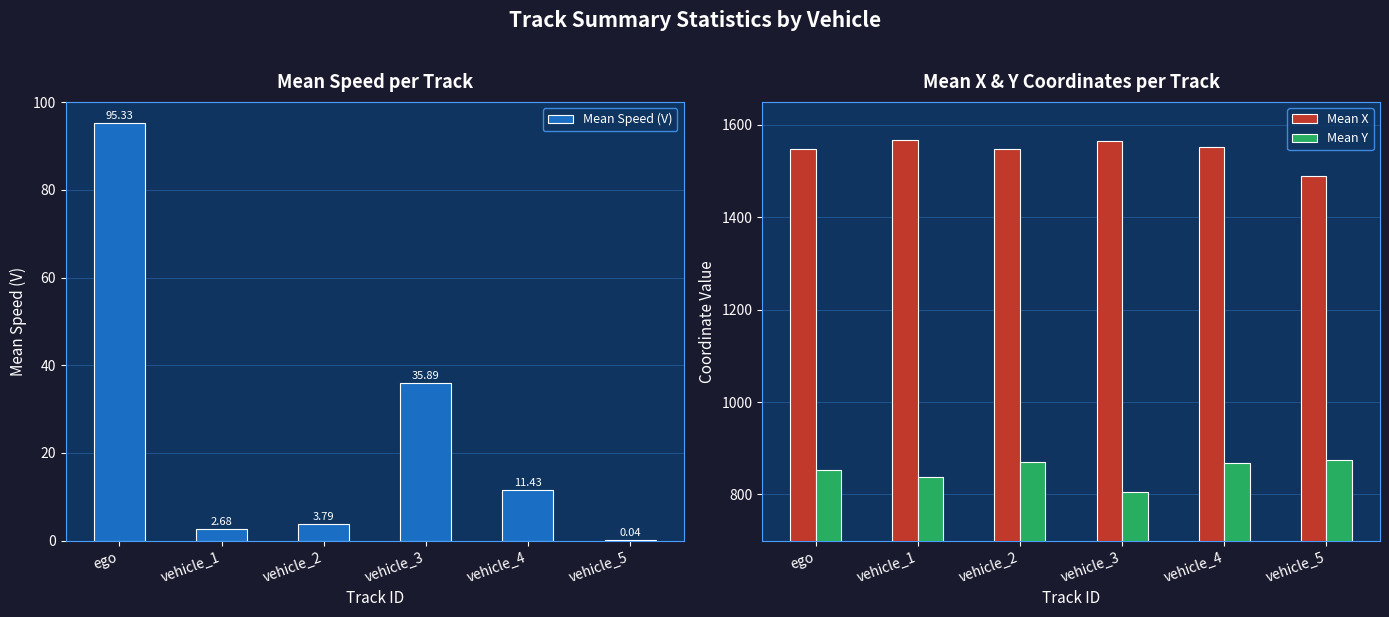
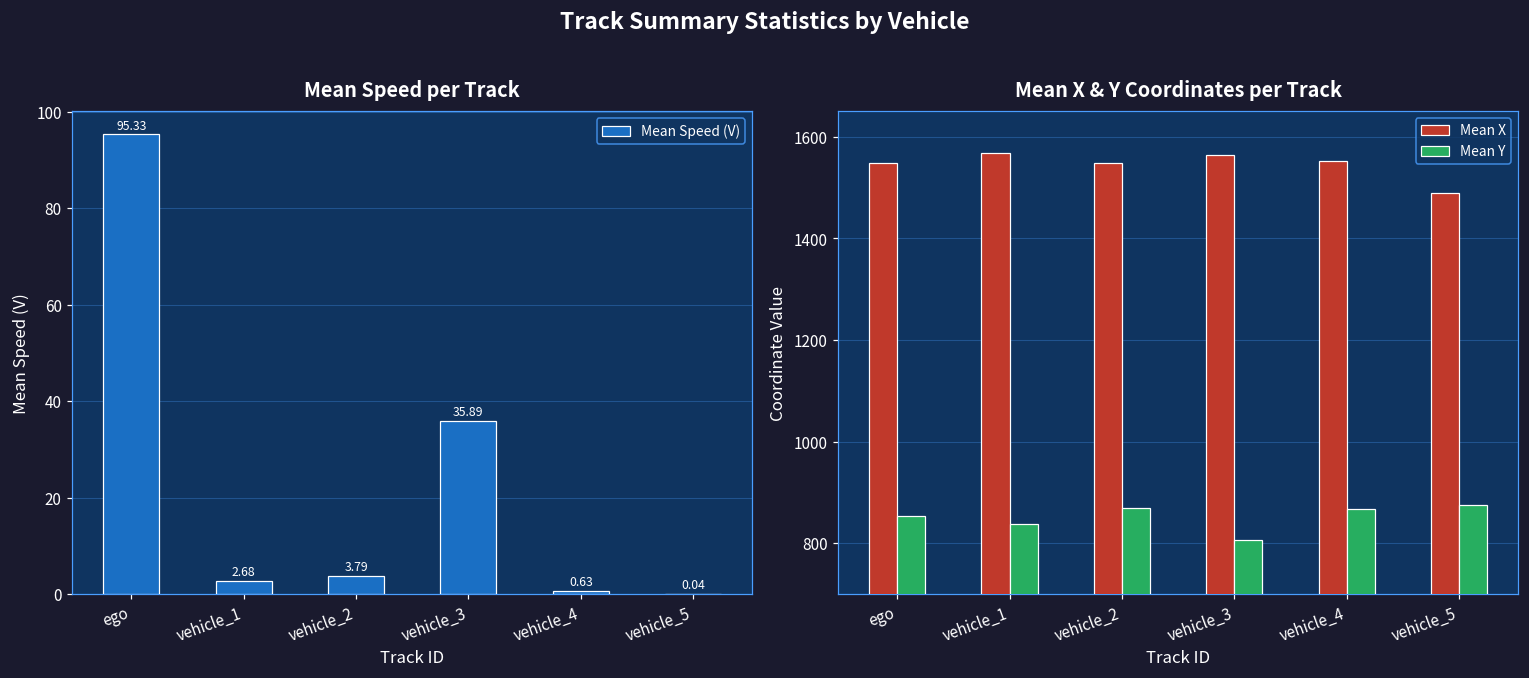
  {
    "Mean Speed per Track": {
      "ego": 95.33,
      "vehicle_1": 2.68,
      "vehicle_2": 3.79,
      "vehicle_3": 35.89,
-     "vehicle_4": 11.43,
+     "vehicle_4": 0.63,
      "vehicle_5": 0.04
    },
    "Mean X & Y Coordinates per Track": {
      "Mean X": {
        "ego": 1550,
        "vehicle_1": 1570,
        "vehicle_2": 1550,
        "vehicle_3": 1560,
        "vehicle_4": 1550,
        "vehicle_5": 1490
      },
      "Mean Y": {
        "ego": 850,
        "vehicle_1": 840,
        "vehicle_2": 870,
        "vehicle_3": 810,
        "vehicle_4": 870,
        "vehicle_5": 870
      }
    }
  }
